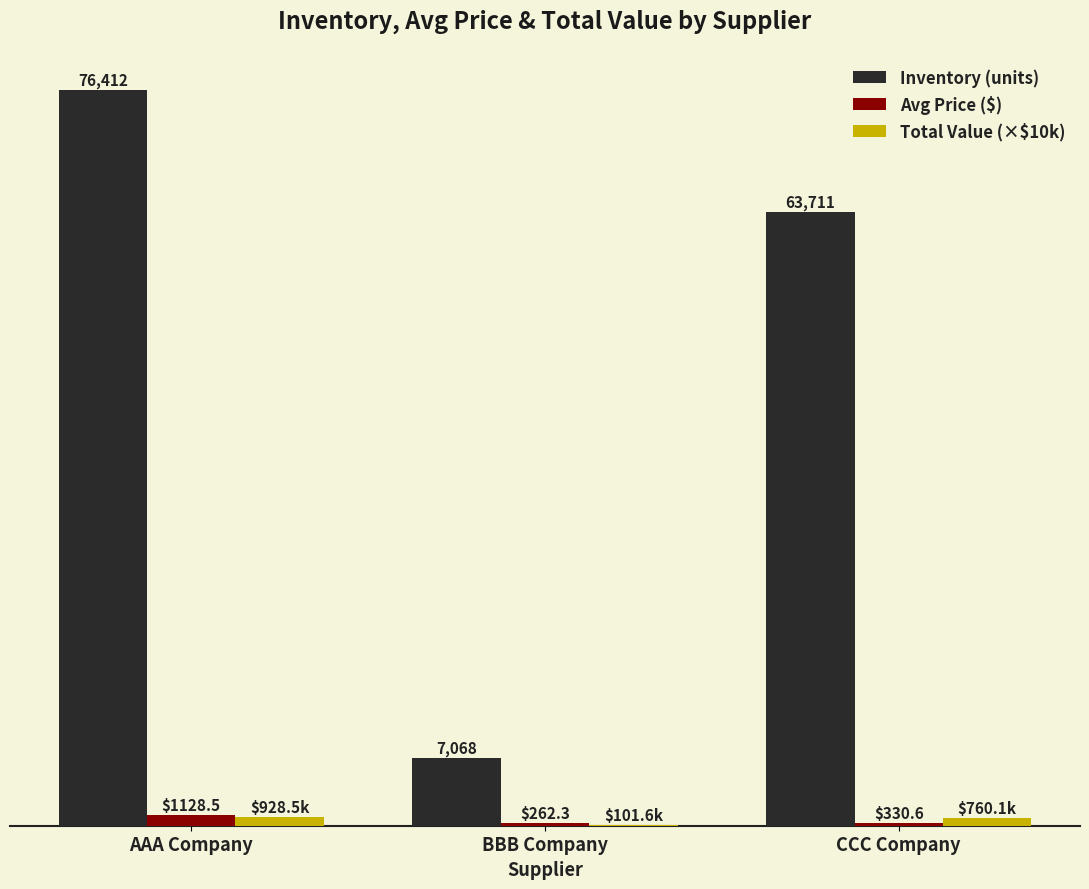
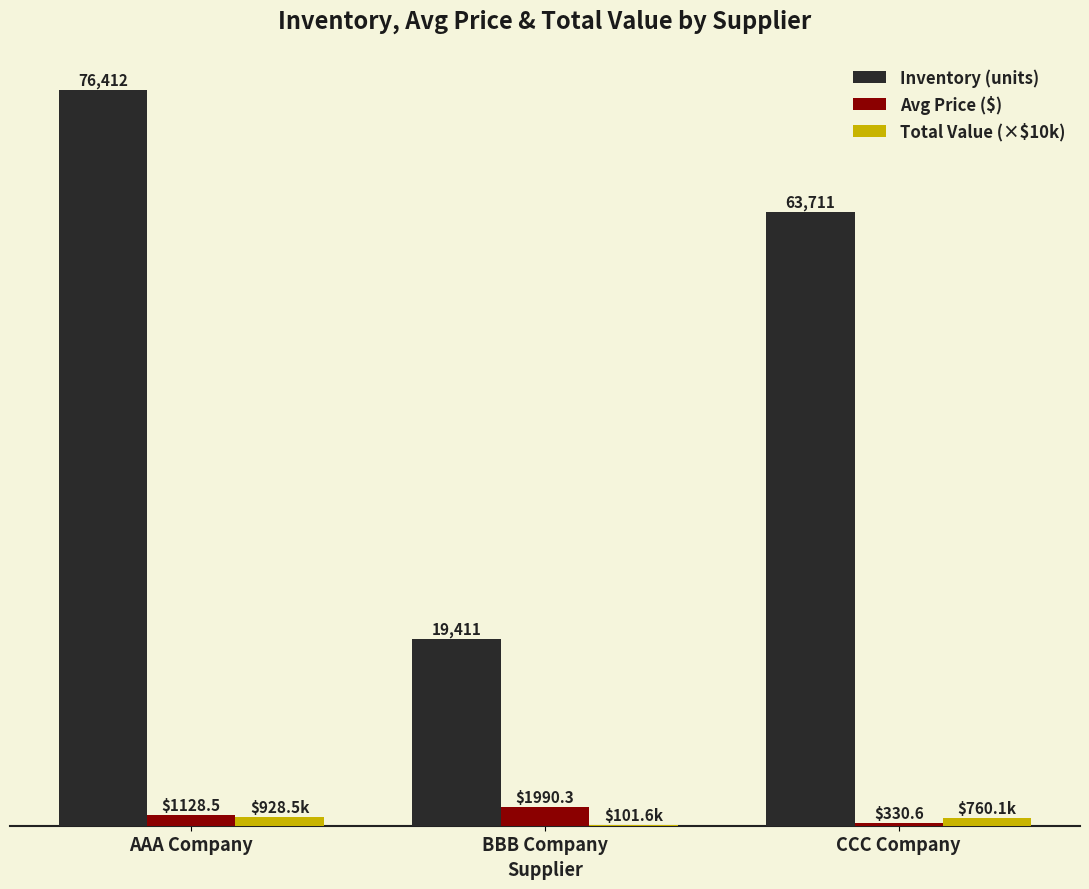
  {
    "Inventory (units)": {
      "AAA Company": "76,412",
-     "BBB Company": "7,068",
+     "BBB Company": "19,411",
      "CCC Company": "63,711"
    },
    "Avg Price ($)": {
      "AAA Company": "$1128.5",
-     "BBB Company": "$262.3",
+     "BBB Company": "$1990.3",
      "CCC Company": "$330.6"
    },
    "Total Value (×$10k)": {
      "AAA Company": "$928.5k",
      "BBB Company": "$101.6k",
      "CCC Company": "$760.1k"
    }
  }
